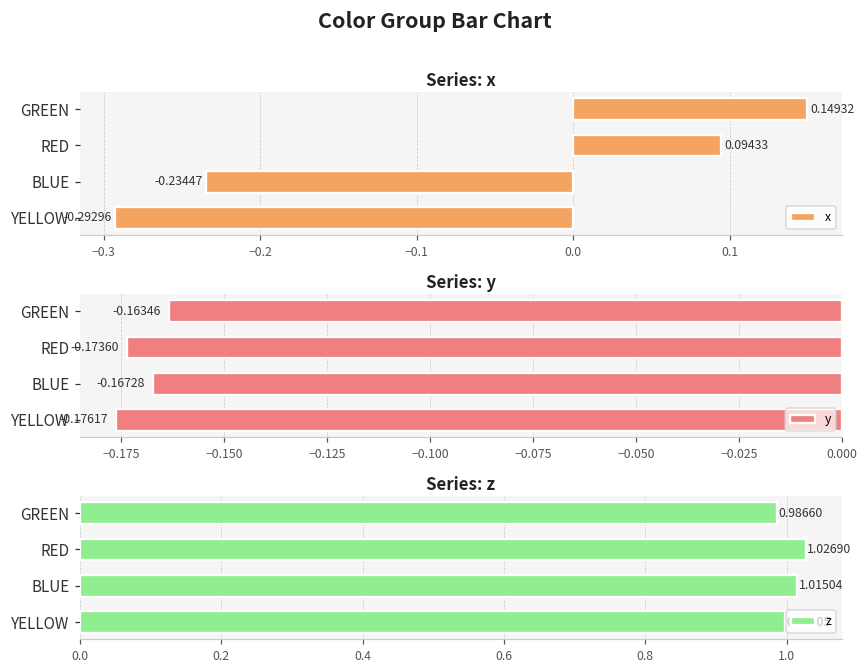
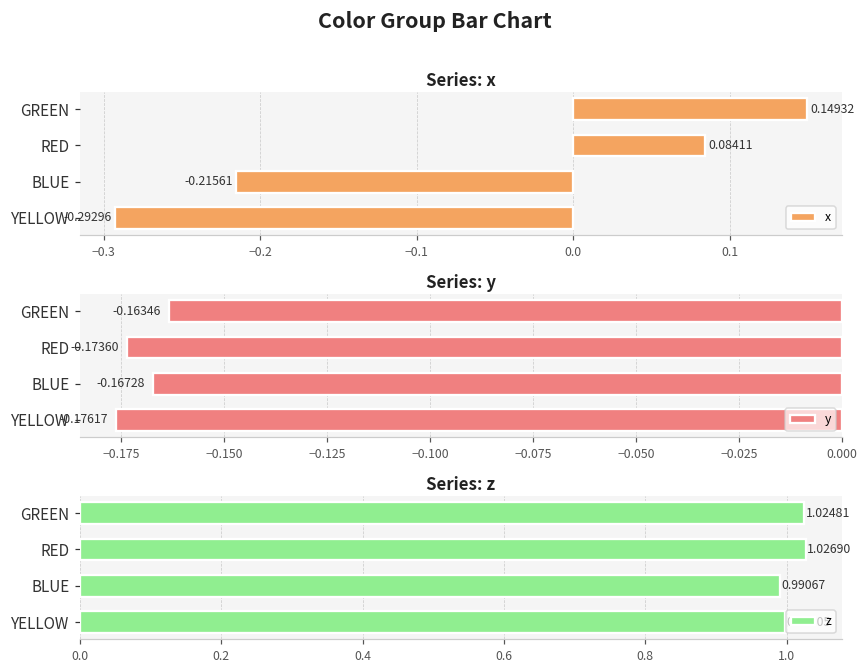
  {
    "Series: x": {
      "GREEN": 0.14932,
-     "RED": 0.09433,
-     "BLUE": -0.23447,
+     "RED": 0.08411,
+     "BLUE": -0.21561,
      "YELLOW": -0.29296
    },
    "Series: y": {
      "GREEN": -0.16346,
      "RED": -0.17360,
      "BLUE": -0.16728,
      "YELLOW": -0.17617
    },
    "Series: z": {
-     "GREEN": 0.98660,
+     "GREEN": 1.02481,
      "RED": 1.02690,
-     "BLUE": 1.01504
+     "BLUE": 0.99067
    }
  }
